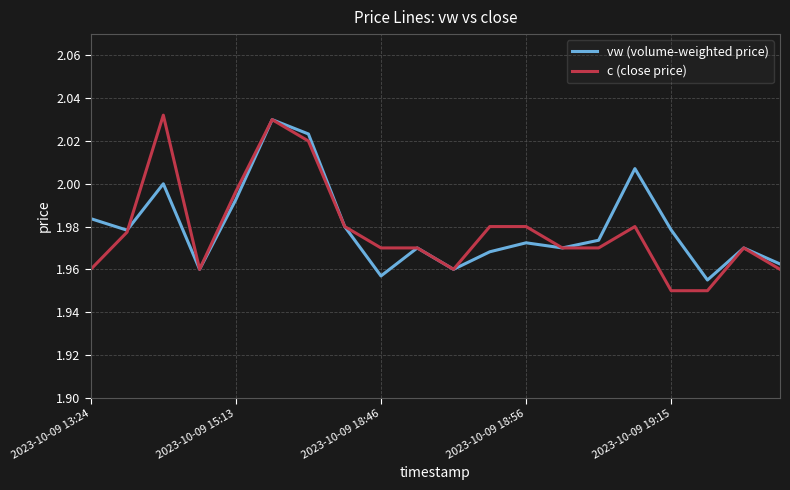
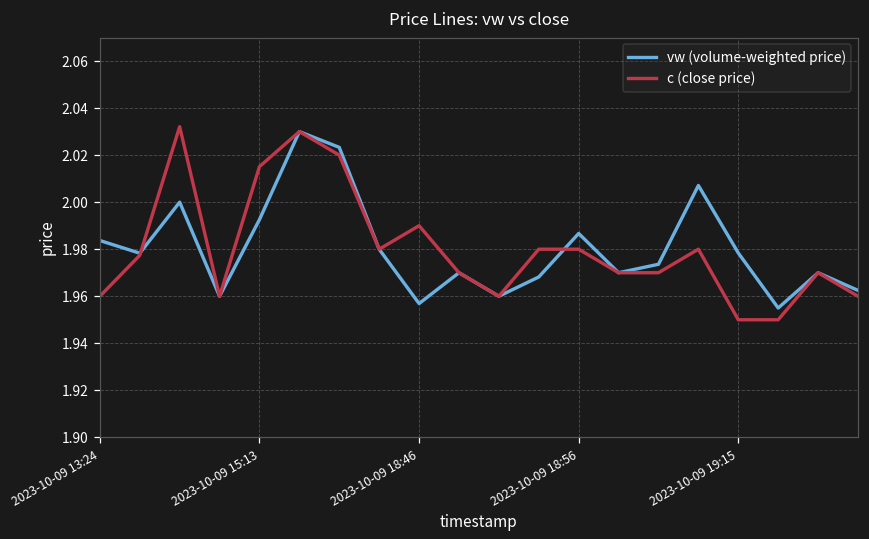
  {
    "vw (volume-weighted price)": {
      "2023-10-09 13:24": 1.984,
      "2023-10-09 15:13": 1.993,
      "2023-10-09 18:46": 1.957,
-     "2023-10-09 18:56": 1.972,
+     "2023-10-09 18:56": 1.987,
      "2023-10-09 19:15": 1.978
    },
    "c (close price)": {
      "2023-10-09 13:24": 1.960,
-     "2023-10-09 15:13": 1.996,
-     "2023-10-09 18:46": 1.97,
+     "2023-10-09 15:13": 2.015,
+     "2023-10-09 18:46": 1.99,
      "2023-10-09 18:56": 1.980,
      "2023-10-09 19:15": 1.950
    }
  }
